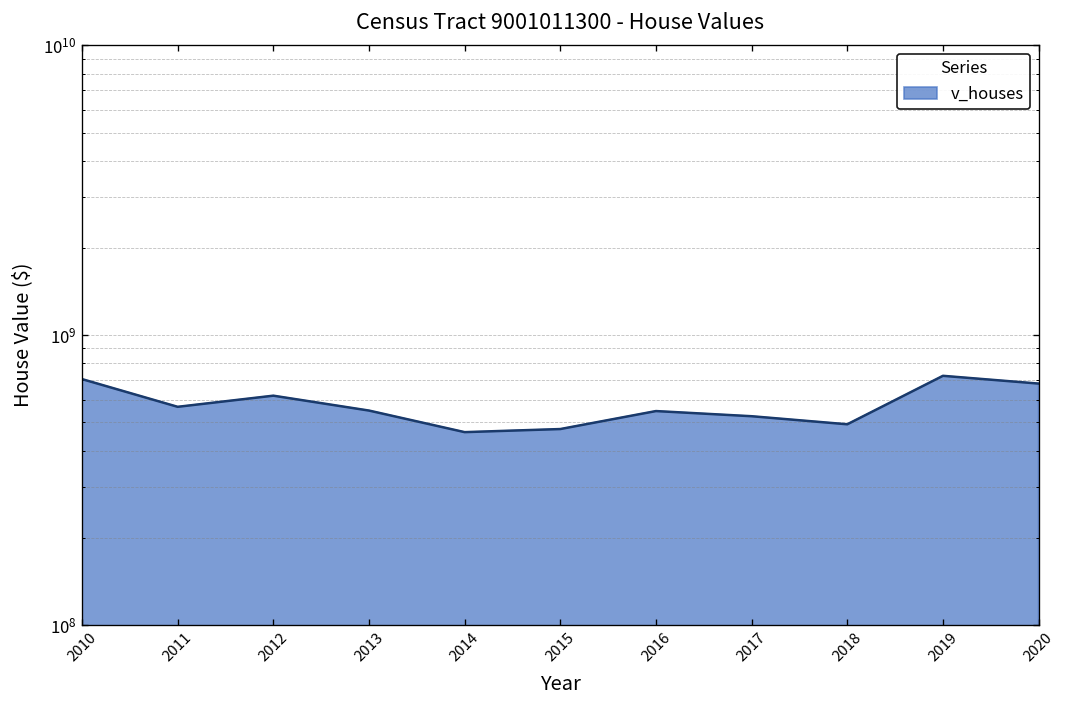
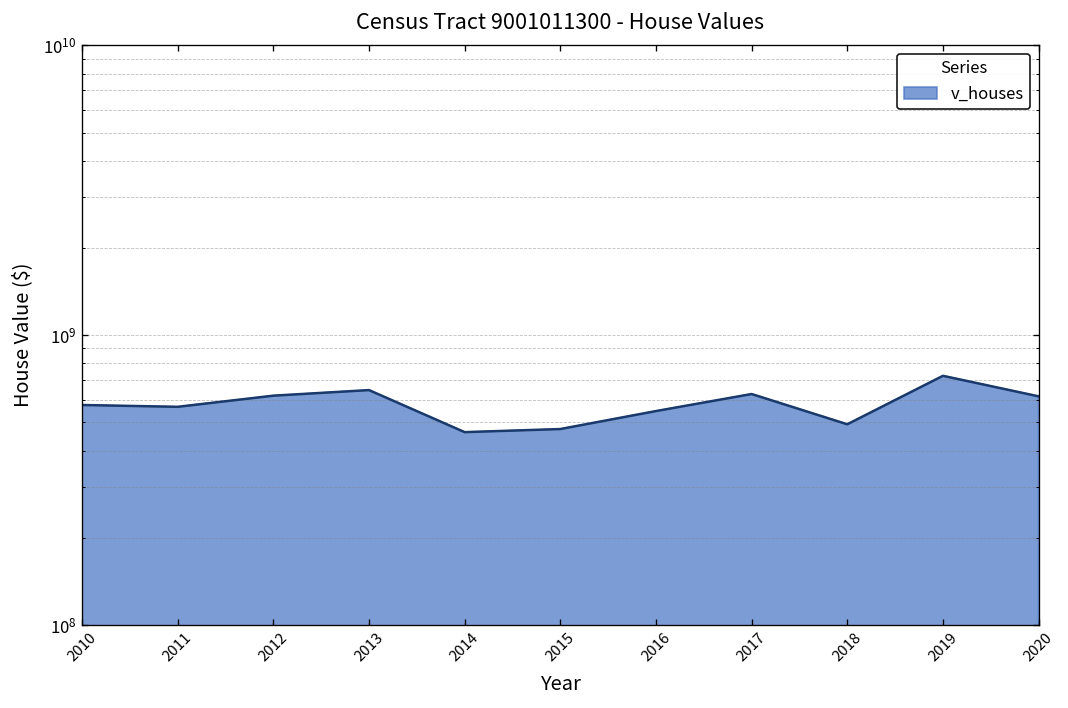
  {
-   "2010": 710000000,
+   "2010": 570000000,
    "2011": 570000000,
    "2012": 620000000,
-   "2013": 550000000,
+   "2013": 650000000,
    "2014": 460000000,
    "2015": 470000000,
    "2016": 550000000,
-   "2017": 530000000,
+   "2017": 630000000,
    "2018": 490000000,
    "2019": 720000000,
-   "2020": 680000000
+   "2020": 620000000
  }
